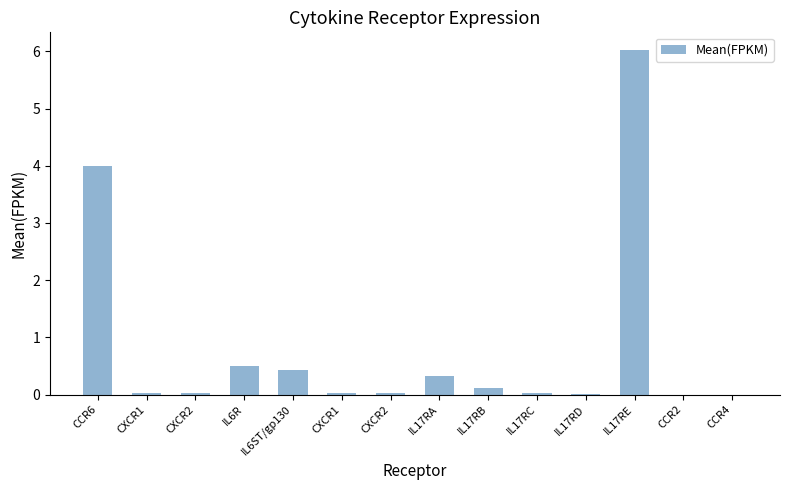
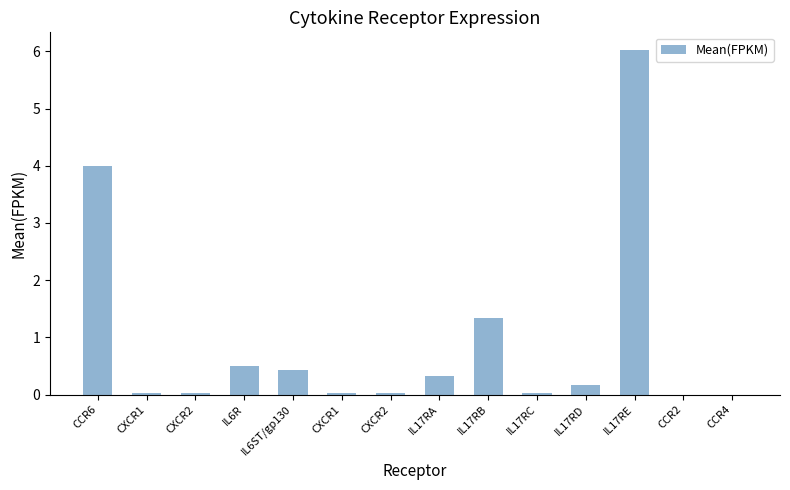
  {
    "CCR6": 4.0,
    "IL6R": 0.5,
    "IL6ST/gp130": 0.4,
    "IL17RA": 0.3,
-   "IL17RB": 0.1,
-   "IL17RD": 0.0,
+   "IL17RB": 1.3,
+   "IL17RD": 0.2,
    "IL17RE": 6.0,
    "CCR2": 0.0,
    "CCR4": 0.0
  }
